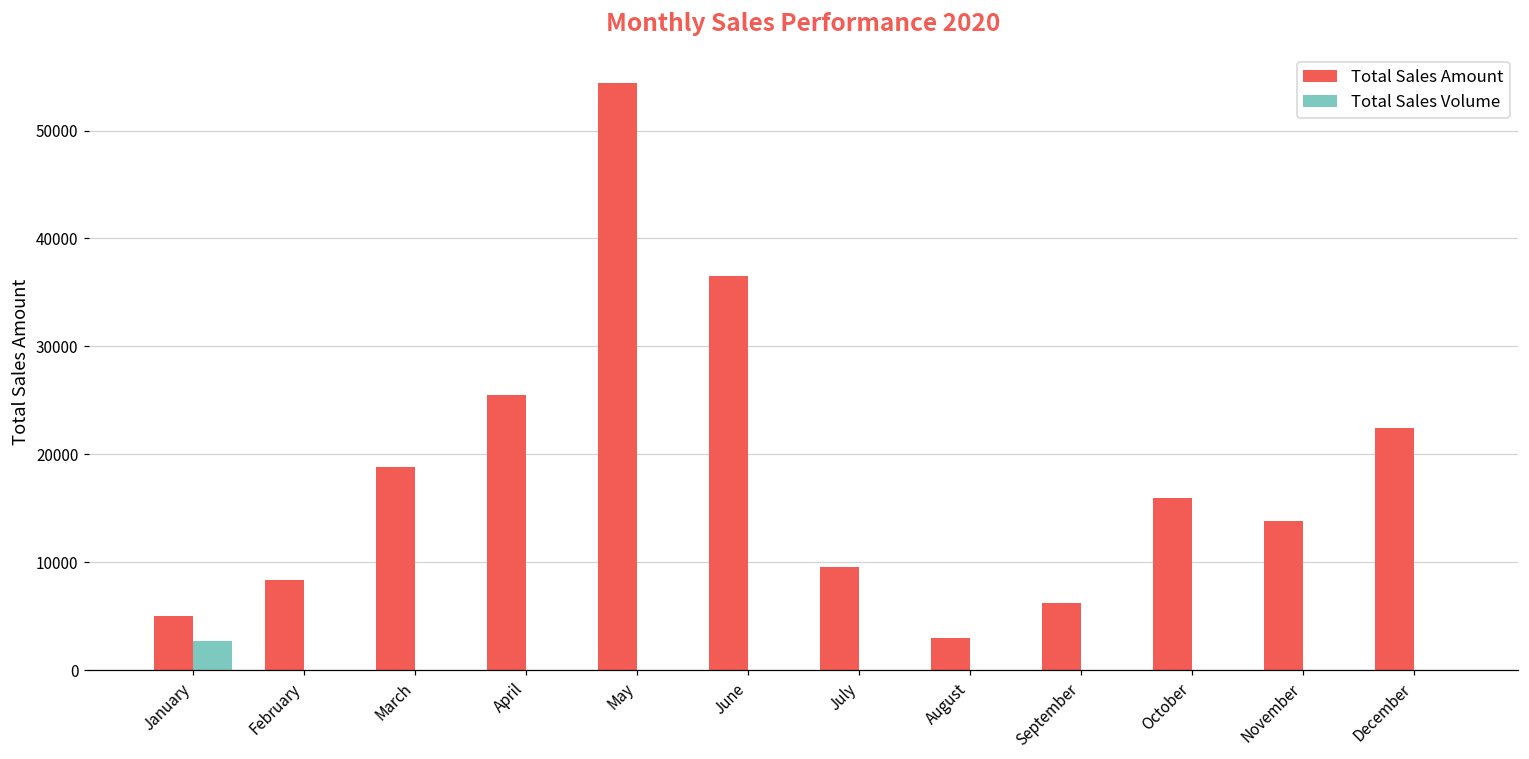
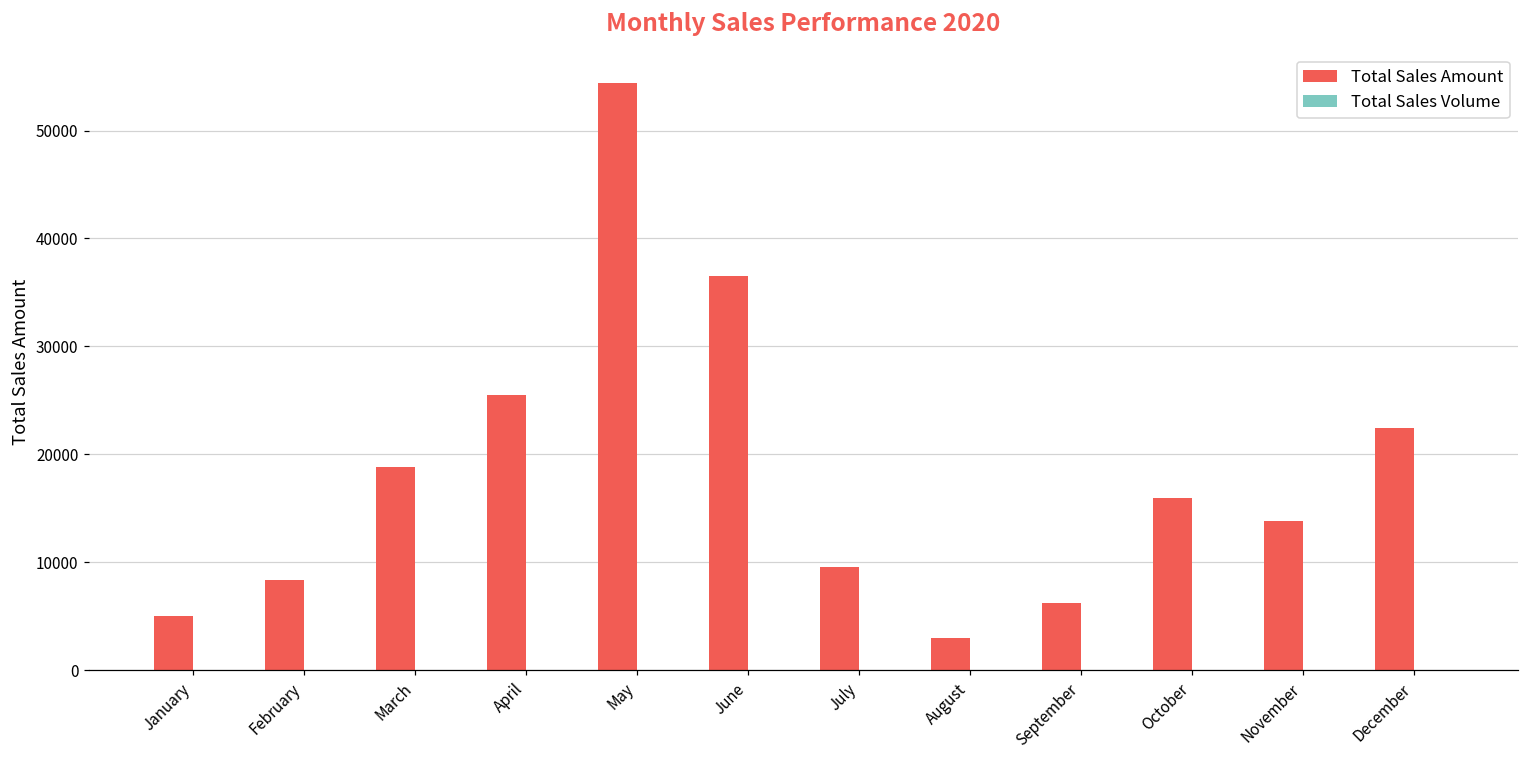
  {
    "Total Sales Amount": {
      "January": 5000,
      "February": 8000,
      "March": 19000,
      "April": 26000,
      "May": 54000,
      "June": 36000,
      "July": 10000,
      "August": 3000,
      "September": 6000,
      "October": 16000,
      "November": 14000,
      "December": 22000
    },
    "Total Sales Volume": {
-     "January": 3000
+     "January": 0
    }
  }
